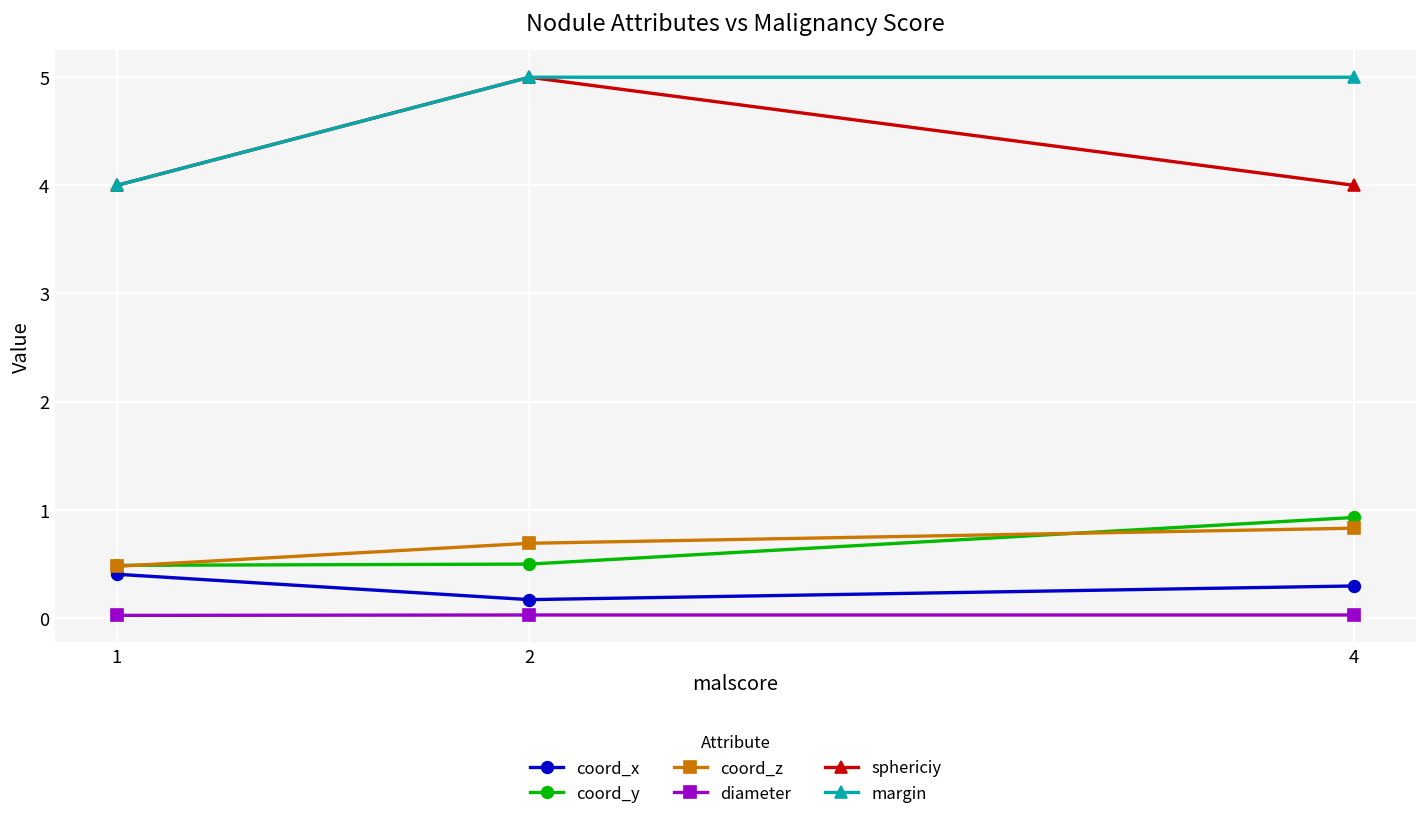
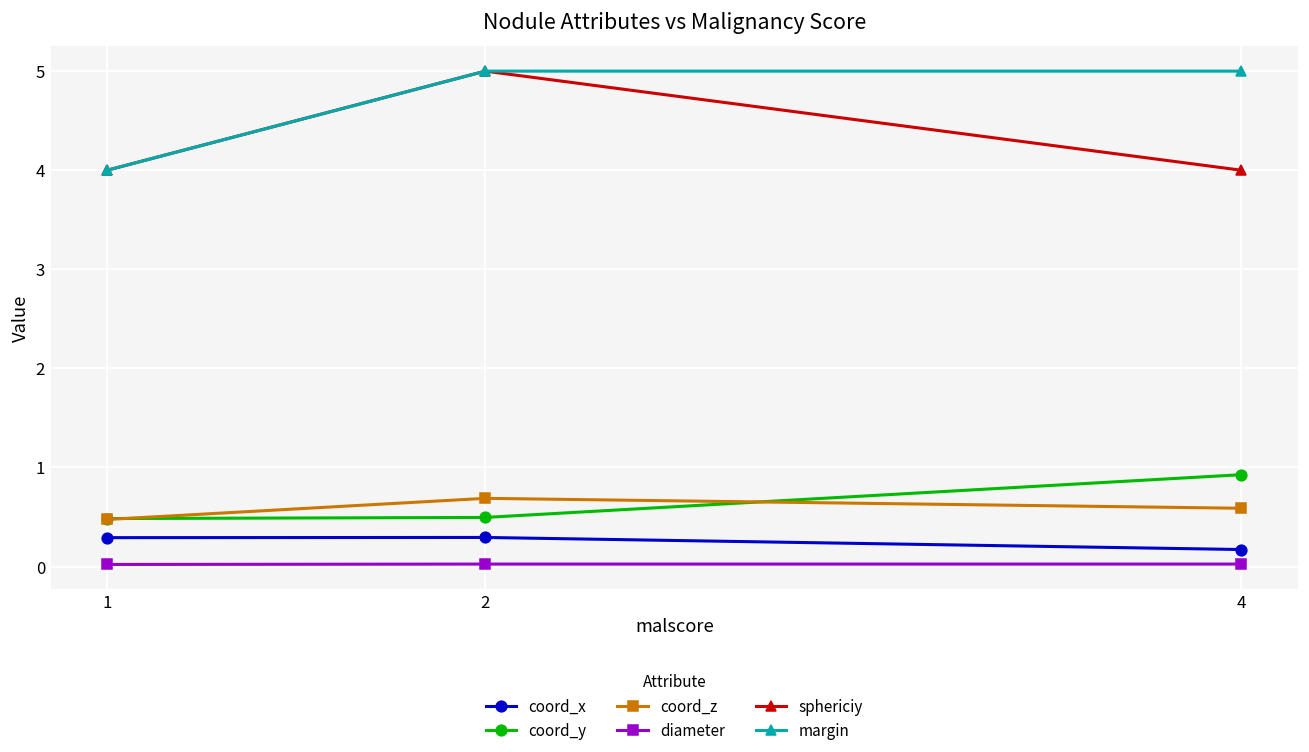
  {
    "coord_x": {
-     "1": 0.4,
-     "2": 0.2,
-     "4": 0.3
+     "1": 0.3,
+     "2": 0.3,
+     "4": 0.2
    },
    "coord_y": {
      "2": 0.5,
      "4": 0.9
    },
    "coord_z": {
      "2": 0.7,
-     "4": 0.8
+     "4": 0.6
    },
    "diameter": {
      "1": 0.0,
      "2": 0.0,
      "4": 0.0
    },
    "sphericiy": {
      "4": 4.0
    },
    "margin": {
      "4": 5.0
    }
  }
